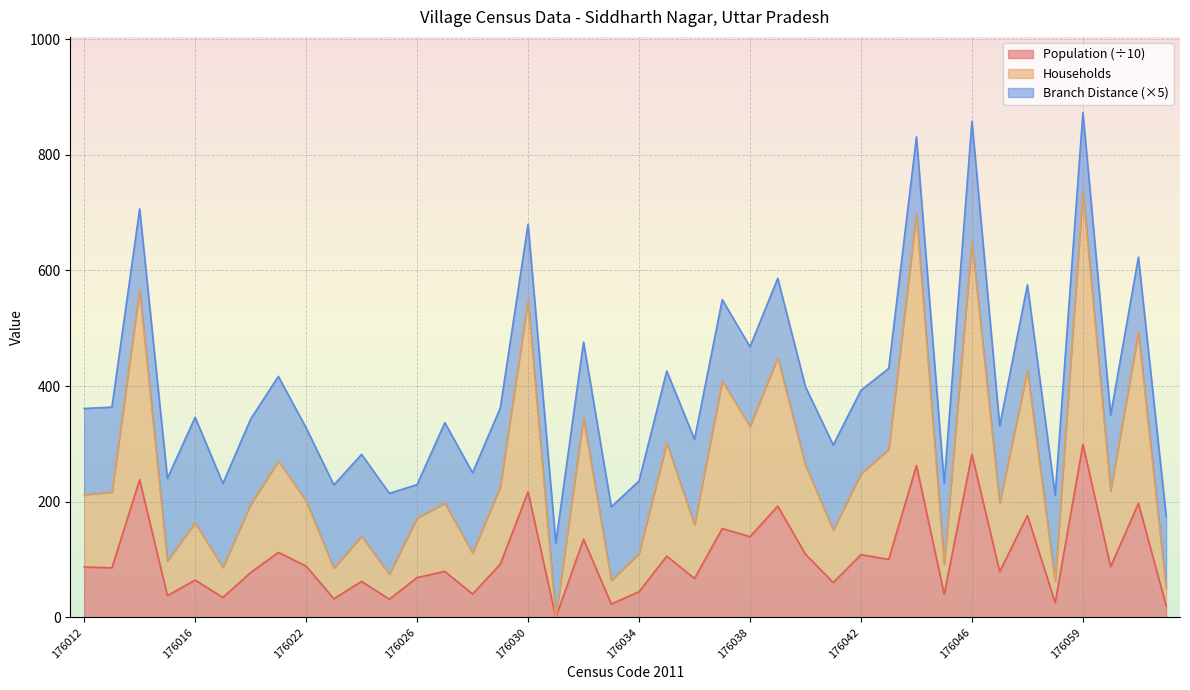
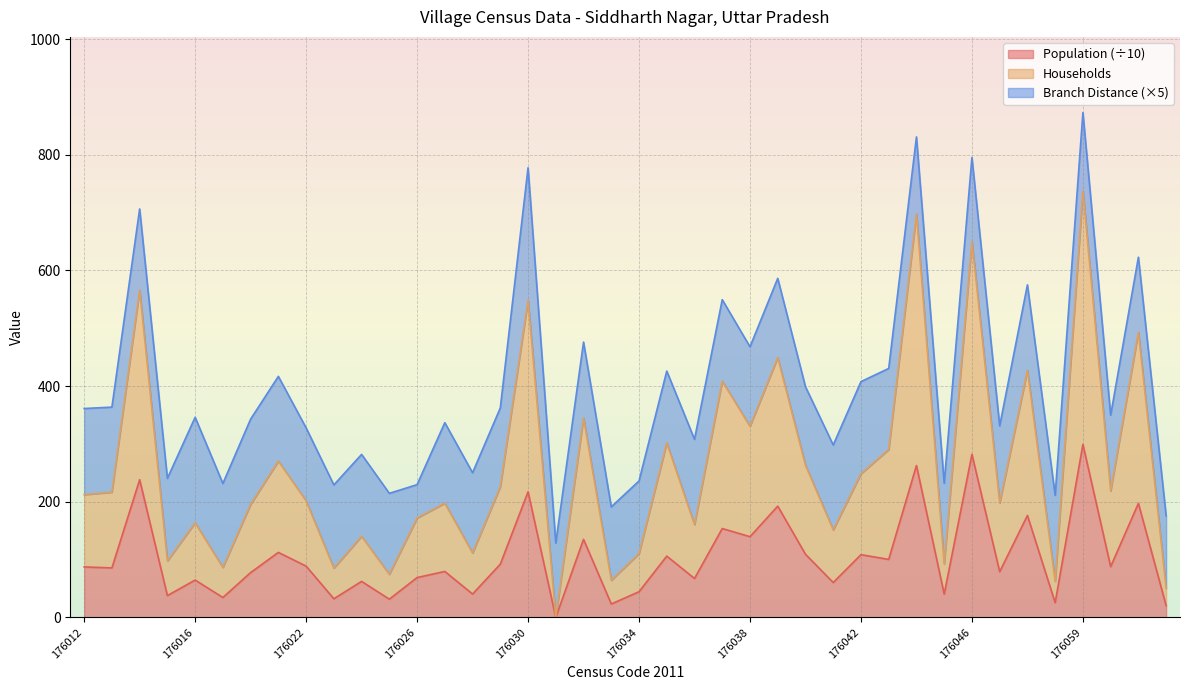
  {
    "Branch Distance (×5)": {
      "176012": 150,
      "176016": 180,
      "176022": 130,
      "176026": 60,
-     "176030": 130,
+     "176030": 230,
      "176034": 130,
      "176038": 140,
-     "176042": 140,
-     "176046": 210,
+     "176042": 160,
+     "176046": 150,
      "176059": 140
    }
  }
